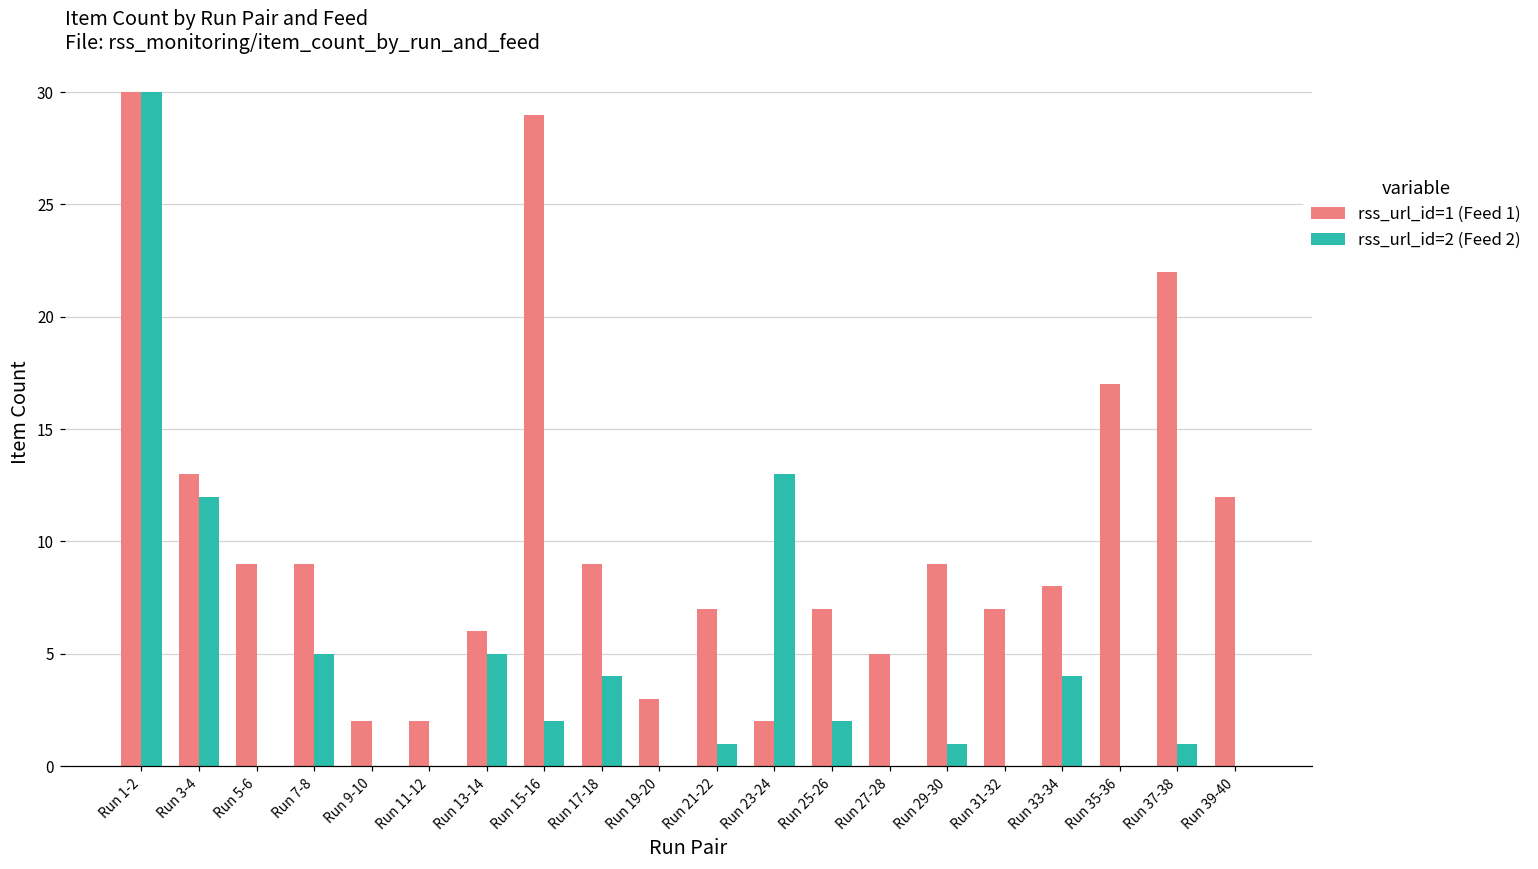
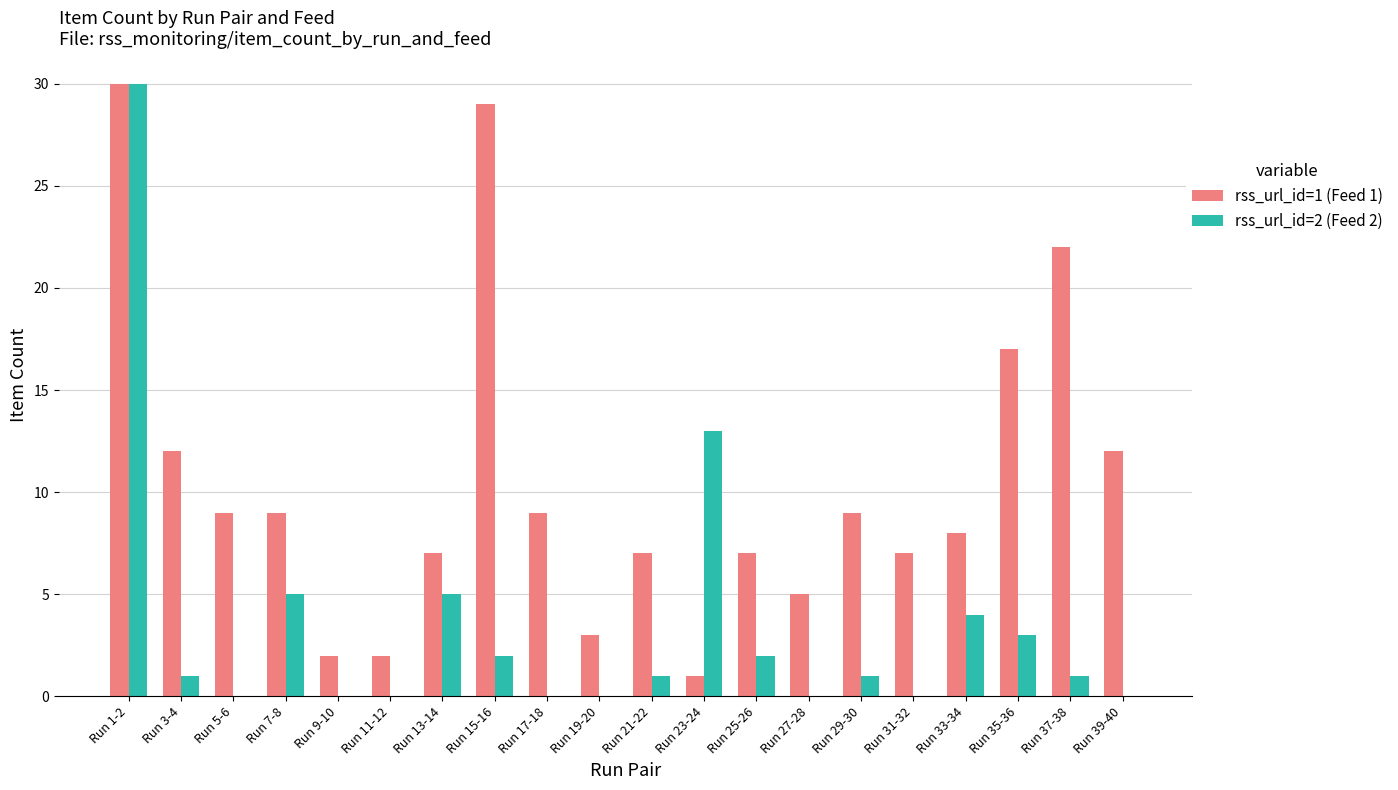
  {
    "rss_url_id=1 (Feed 1)": {
      "Run 1-2": 30,
-     "Run 3-4": 13,
+     "Run 3-4": 12,
      "Run 5-6": 9,
      "Run 7-8": 9,
      "Run 9-10": 2,
      "Run 11-12": 2,
-     "Run 13-14": 6,
+     "Run 13-14": 7,
      "Run 15-16": 29,
      "Run 17-18": 9,
      "Run 19-20": 3,
      "Run 21-22": 7,
-     "Run 23-24": 2,
+     "Run 23-24": 1,
      "Run 25-26": 7,
      "Run 27-28": 5,
      "Run 29-30": 9,
      "Run 31-32": 7,
      "Run 33-34": 8,
      "Run 35-36": 17,
      "Run 37-38": 22,
      "Run 39-40": 12
    },
    "rss_url_id=2 (Feed 2)": {
      "Run 1-2": 30,
-     "Run 3-4": 12,
+     "Run 3-4": 1,
      "Run 5-6": 0,
      "Run 7-8": 5,
      "Run 9-10": 0,
      "Run 11-12": 0,
      "Run 13-14": 5,
      "Run 15-16": 2,
-     "Run 17-18": 4,
+     "Run 17-18": 0,
      "Run 19-20": 0,
      "Run 21-22": 1,
      "Run 23-24": 13,
      "Run 25-26": 2,
      "Run 27-28": 0,
      "Run 29-30": 1,
      "Run 31-32": 0,
      "Run 33-34": 4,
-     "Run 35-36": 0,
+     "Run 35-36": 3,
      "Run 37-38": 1,
      "Run 39-40": 0
    }
  }
